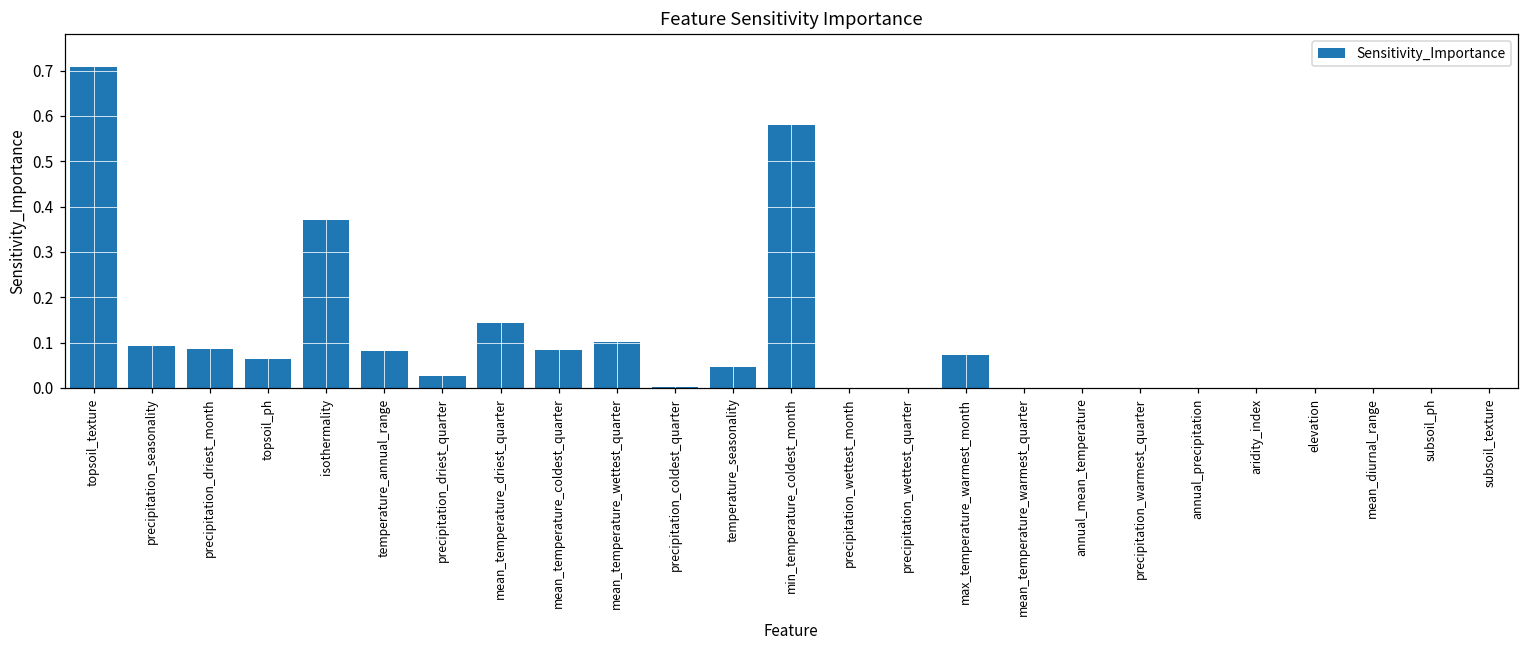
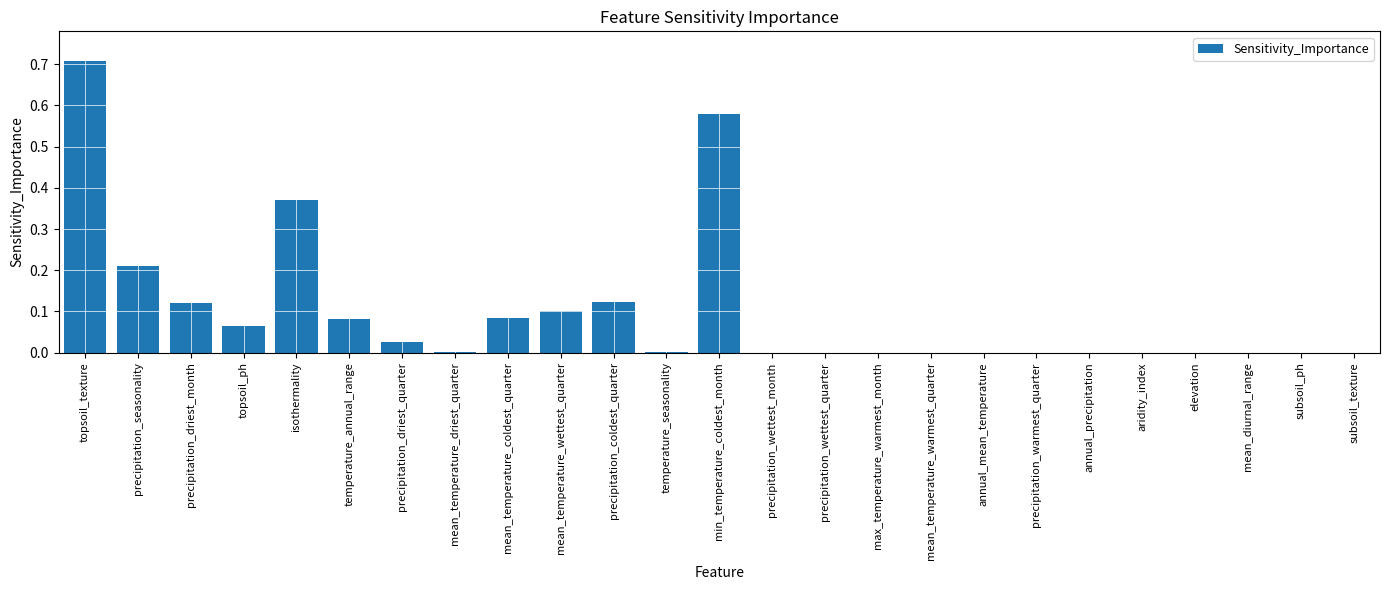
  {
    "topsoil_texture": 0.71,
-   "precipitation_seasonality": 0.09,
-   "precipitation_driest_month": 0.09,
+   "precipitation_seasonality": 0.21,
+   "precipitation_driest_month": 0.12,
    "topsoil_ph": 0.06,
    "isothermality": 0.37,
    "temperature_annual_range": 0.08,
    "precipitation_driest_quarter": 0.03,
-   "mean_temperature_driest_quarter": 0.14,
+   "mean_temperature_driest_quarter": 0.00,
    "mean_temperature_coldest_quarter": 0.08,
    "mean_temperature_wettest_quarter": 0.10,
-   "precipitation_coldest_quarter": 0.00,
-   "temperature_seasonality": 0.05,
+   "precipitation_coldest_quarter": 0.12,
+   "temperature_seasonality": 0.00,
    "min_temperature_coldest_month": 0.58,
-   "max_temperature_warmest_month": 0.07,
+   "max_temperature_warmest_month": 0.00,
    "mean_diurnal_range": 0.00,
    "subsoil_ph": 0.00,
    "subsoil_texture": 0.00
  }
